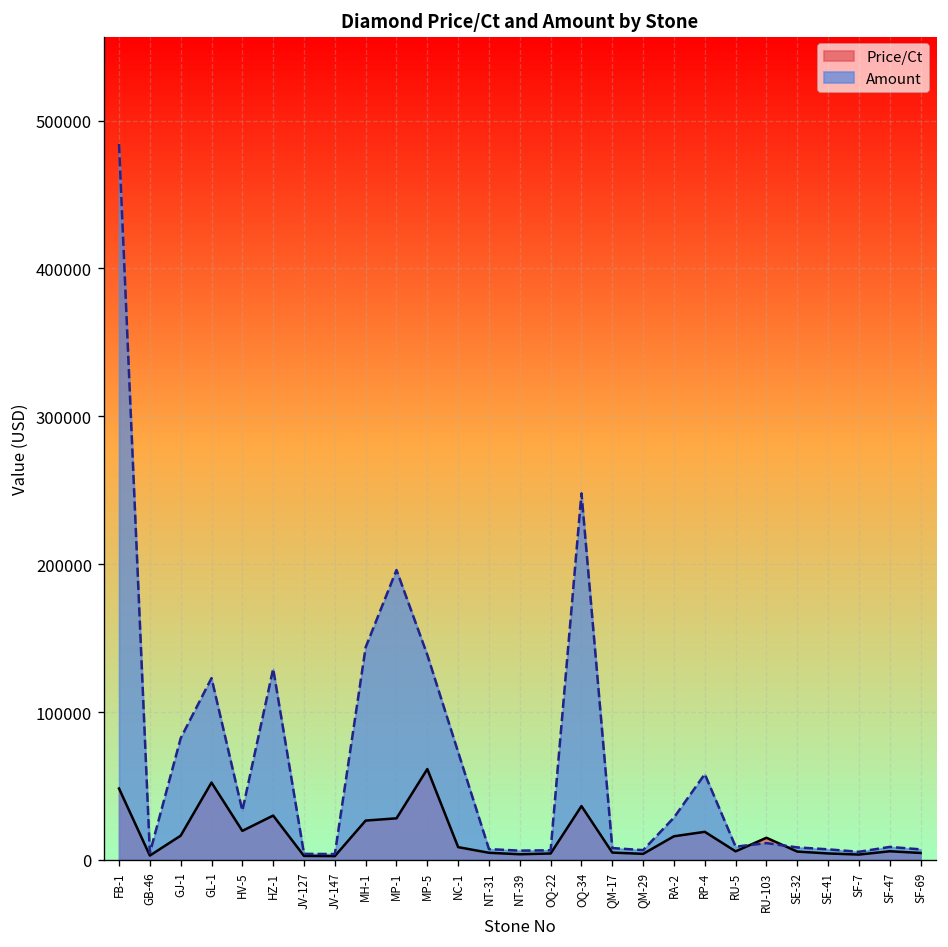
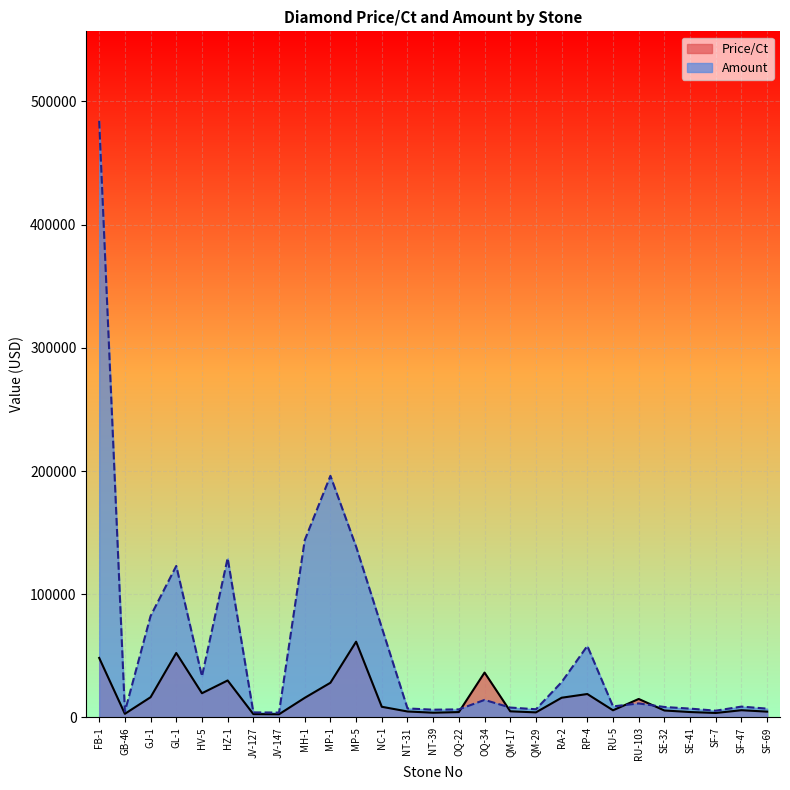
  {
    "Price/Ct": {
      "FB-1": 48000,
      "GJ-1": 16000,
      "GL-1": 52000,
      "HV-5": 20000,
      "HZ-1": 30000,
-     "MH-1": 27000,
+     "MH-1": 16000,
      "MP-1": 28000,
      "MP-5": 61000,
      "NC-1": 9000,
      "NT-31": 5000,
      "NT-39": 4000,
      "OQ-22": 4000,
      "OQ-34": 36000,
      "QM-17": 5000,
      "QM-29": 4000,
      "RA-2": 16000,
      "RP-4": 19000,
      "RU-5": 6000,
      "RU-103": 15000,
      "SE-32": 6000,
      "SE-41": 4000,
      "SF-47": 6000,
      "SF-69": 5000
    },
    "Amount": {
      "FB-1": 484000,
      "GJ-1": 82000,
      "GL-1": 123000,
      "HV-5": 33000,
      "HZ-1": 129000,
      "MH-1": 144000,
      "MP-1": 196000,
      "MP-5": 139000,
      "NC-1": 73000,
      "NT-31": 7000,
      "NT-39": 6000,
      "OQ-22": 7000,
-     "OQ-34": 248000,
+     "OQ-34": 14000,
      "QM-17": 8000,
      "QM-29": 7000,
      "RA-2": 29000,
      "RP-4": 58000,
      "RU-5": 9000,
      "RU-103": 11000,
      "SE-32": 9000,
      "SE-41": 7000,
      "SF-47": 9000,
      "SF-69": 7000
    }
  }
